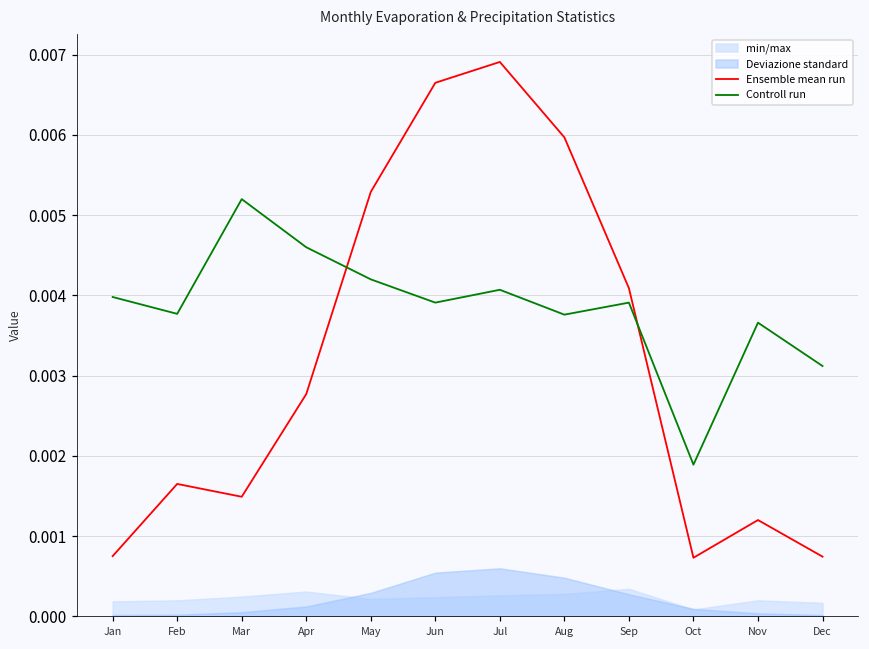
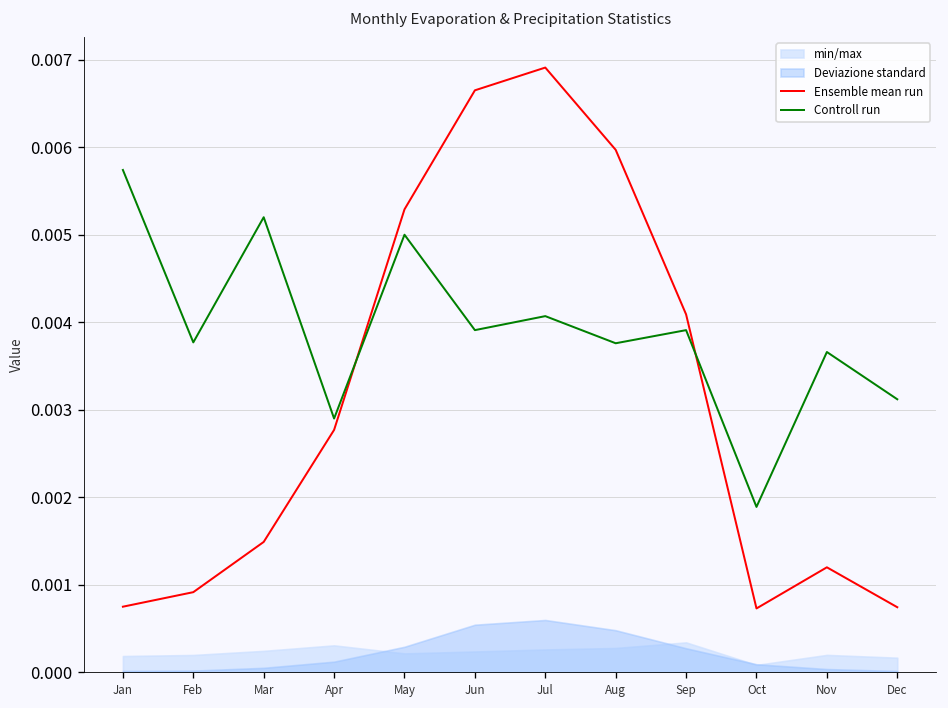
  {
    "Ensemble mean run": {
      "Jan": 0.0008,
-     "Feb": 0.0017,
+     "Feb": 0.0009,
      "Mar": 0.0015,
      "Apr": 0.0028,
      "May": 0.0053,
      "Jun": 0.0067,
      "Jul": 0.0069,
      "Aug": 0.0060,
      "Sep": 0.0041,
      "Oct": 0.0007,
      "Nov": 0.0012,
      "Dec": 0.0007
    },
    "Controll run": {
-     "Jan": 0.0040,
+     "Jan": 0.0057,
      "Feb": 0.0038,
      "Mar": 0.0052,
-     "Apr": 0.0046,
-     "May": 0.0042,
+     "Apr": 0.0029,
+     "May": 0.0050,
      "Jun": 0.0039,
      "Jul": 0.0041,
      "Aug": 0.0038,
      "Sep": 0.0039,
      "Oct": 0.0019,
      "Nov": 0.0037,
      "Dec": 0.0031
    }
  }
